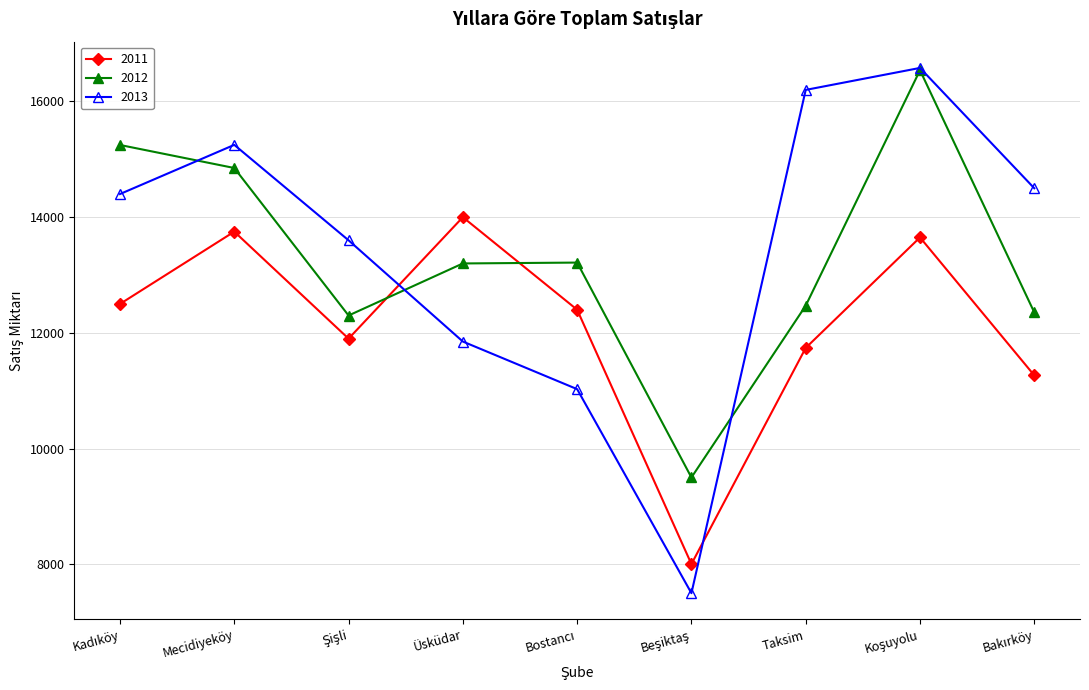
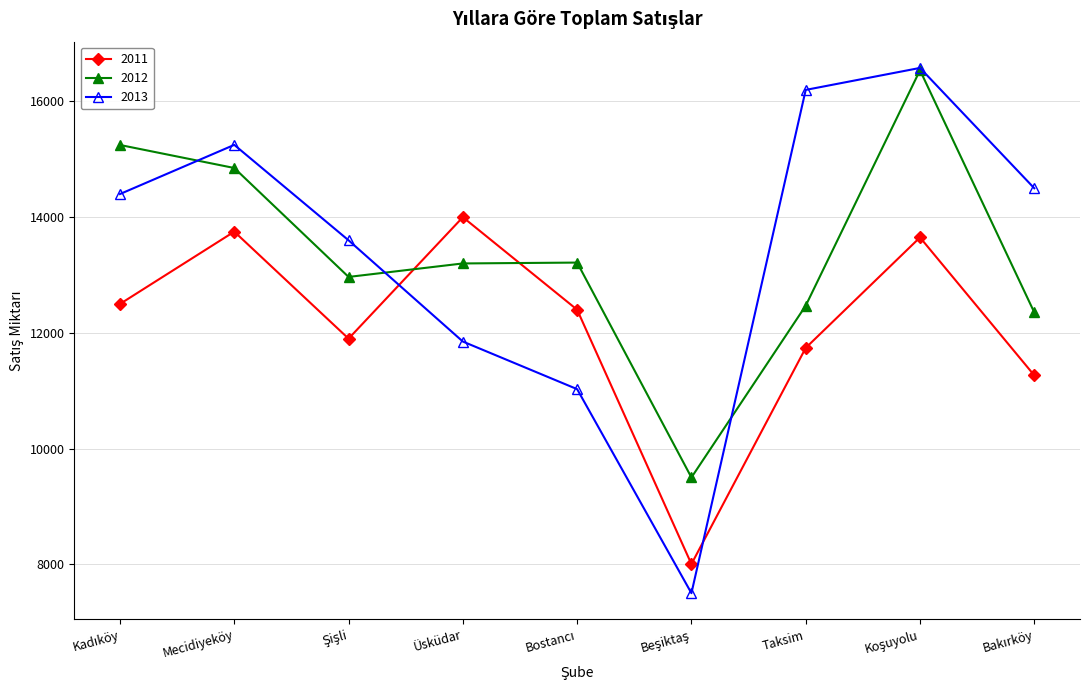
  {
    "2011": {
      "Kadıköy": 12500,
      "Mecidiyeköy": 13800,
      "Şişli": 11900,
      "Üsküdar": 14000,
      "Bostancı": 12400,
      "Beşiktaş": 8000,
      "Taksim": 11700,
      "Koşuyolu": 13700,
      "Bakırköy": 11300
    },
    "2012": {
      "Kadıköy": 15200,
      "Mecidiyeköy": 14900,
-     "Şişli": 12300,
+     "Şişli": 13000,
      "Üsküdar": 13200,
      "Bostancı": 13200,
      "Beşiktaş": 9500,
      "Taksim": 12500,
      "Bakırköy": 12400
    },
    "2013": {
      "Kadıköy": 14400,
      "Mecidiyeköy": 15300,
      "Şişli": 13600,
      "Üsküdar": 11900,
      "Bostancı": 11000,
      "Beşiktaş": 7500,
      "Taksim": 16200,
      "Bakırköy": 14500
    }
  }
